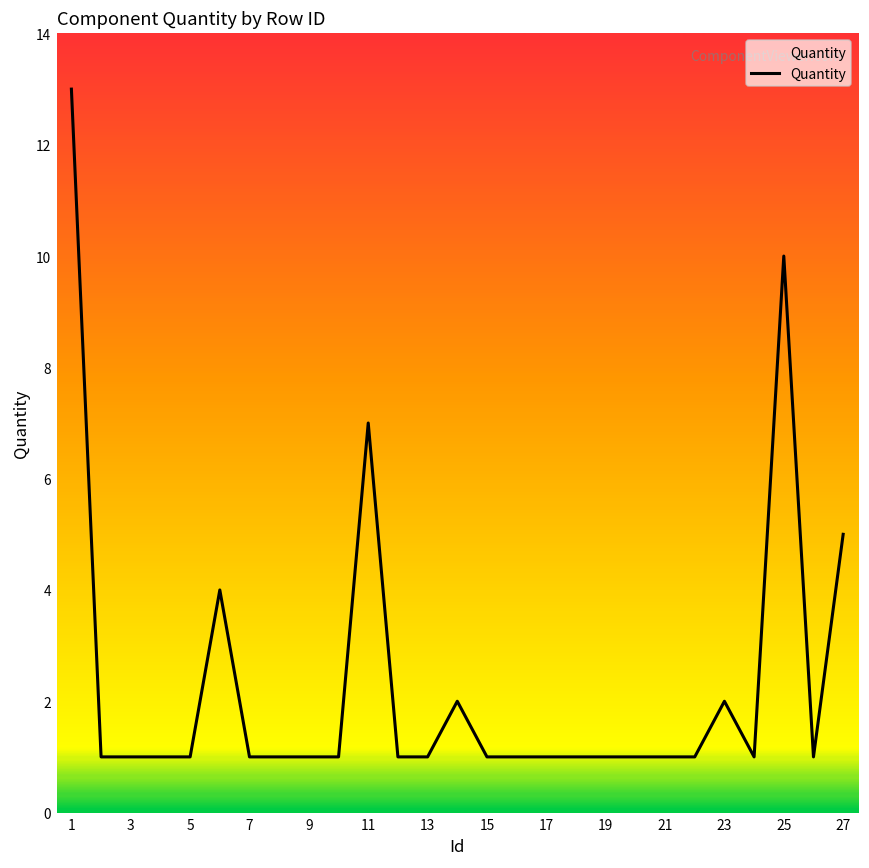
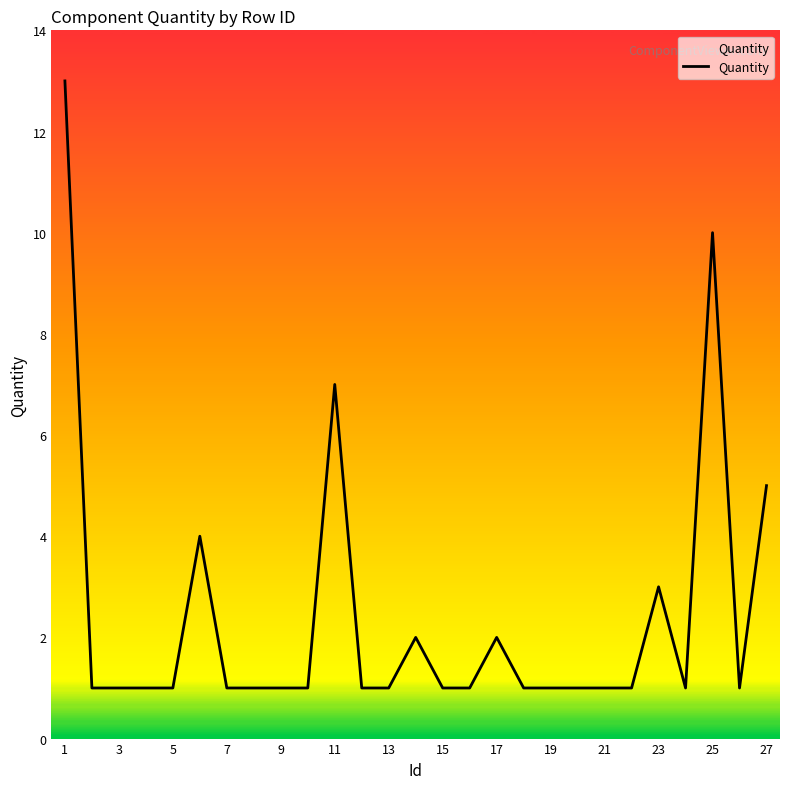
  {
    "1": 13,
    "3": 1,
    "5": 1,
    "7": 1,
    "9": 1,
    "11": 7,
    "13": 1,
    "15": 1,
-   "17": 1,
+   "17": 2,
    "19": 1,
    "21": 1,
-   "23": 2,
+   "23": 3,
    "25": 10,
    "27": 5
  }
